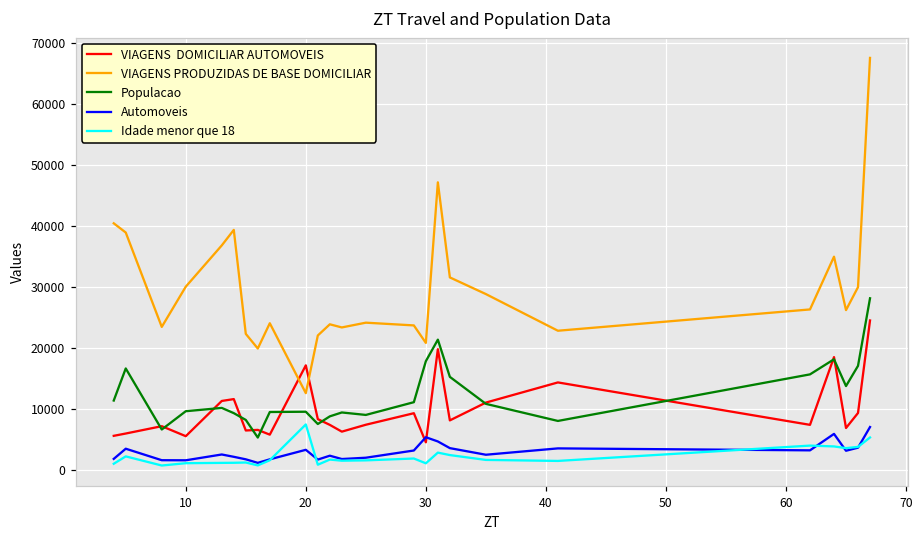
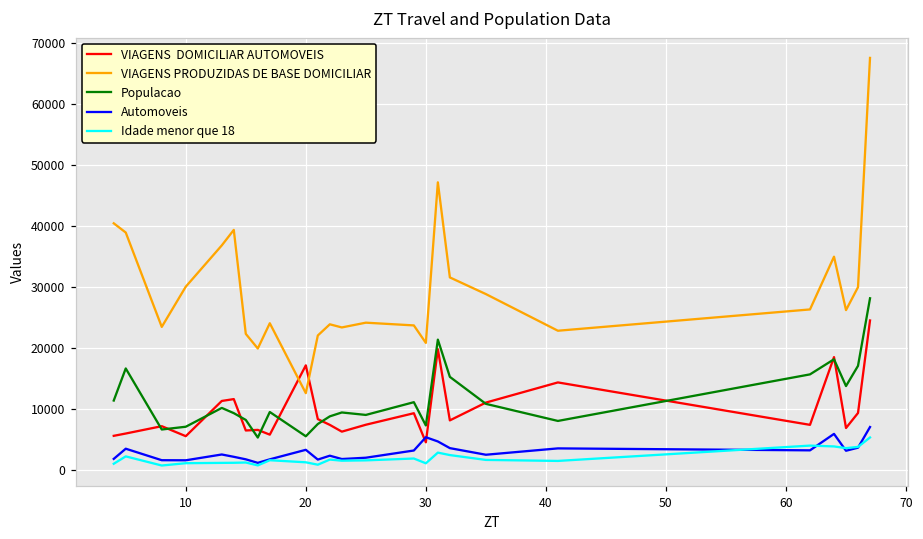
  {
    "VIAGENS DOMICILIAR AUTOMOVEIS": {
      "10": 6000,
      "20": 17000,
      "30": 5000
    },
    "VIAGENS PRODUZIDAS DE BASE DOMICILIAR": {
      "10": 30000,
      "20": 13000,
      "30": 21000
    },
    "Populacao": {
-     "10": 10000,
-     "20": 10000,
-     "30": 18000
+     "10": 7000,
+     "20": 6000,
+     "30": 7000
    },
    "Automoveis": {
      "10": 2000,
      "20": 3000,
      "30": 5000
    },
    "Idade menor que 18": {
      "10": 1000,
-     "20": 8000,
+     "20": 1000,
      "30": 1000
    }
  }
